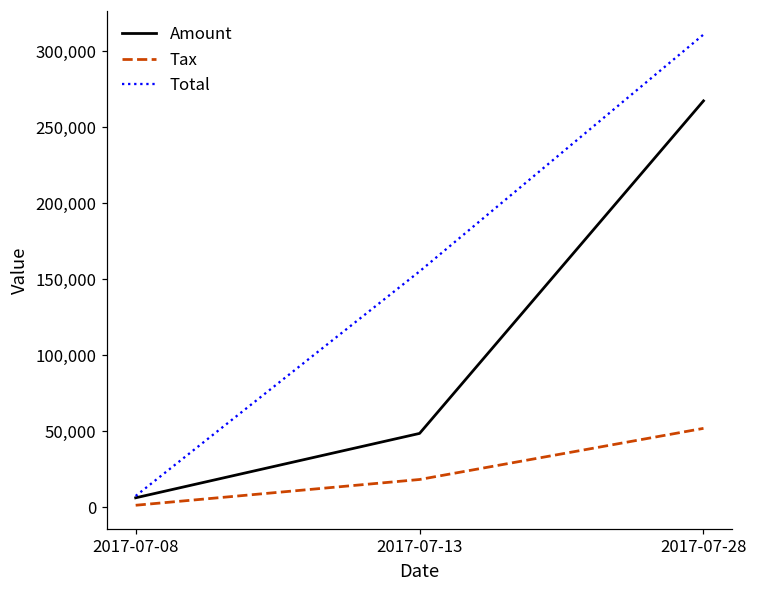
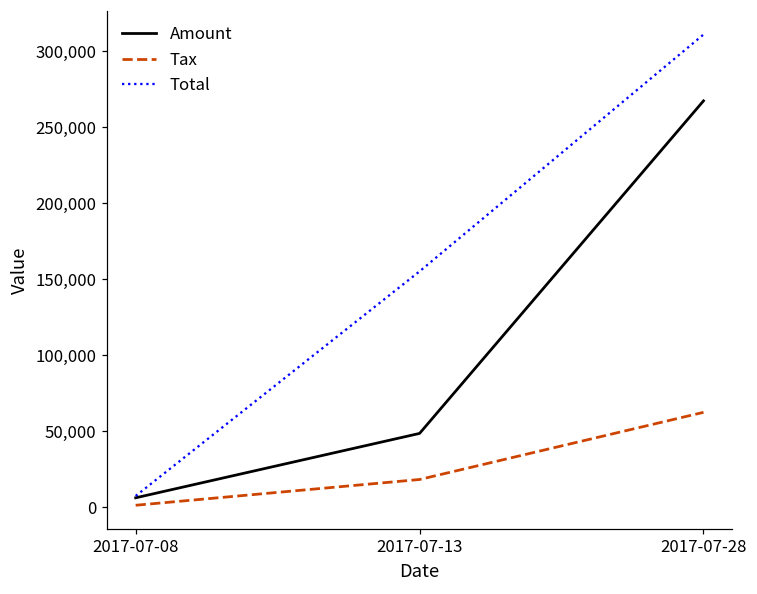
  {
    "Amount": {
      "2017-07-13": "48,000",
      "2017-07-28": "267,000"
    },
    "Tax": {
      "2017-07-08": "1,000",
      "2017-07-13": "18,000",
-     "2017-07-28": "52,000"
+     "2017-07-28": "62,000"
    },
    "Total": {
      "2017-07-13": "155,000",
      "2017-07-28": "311,000"
    }
  }
